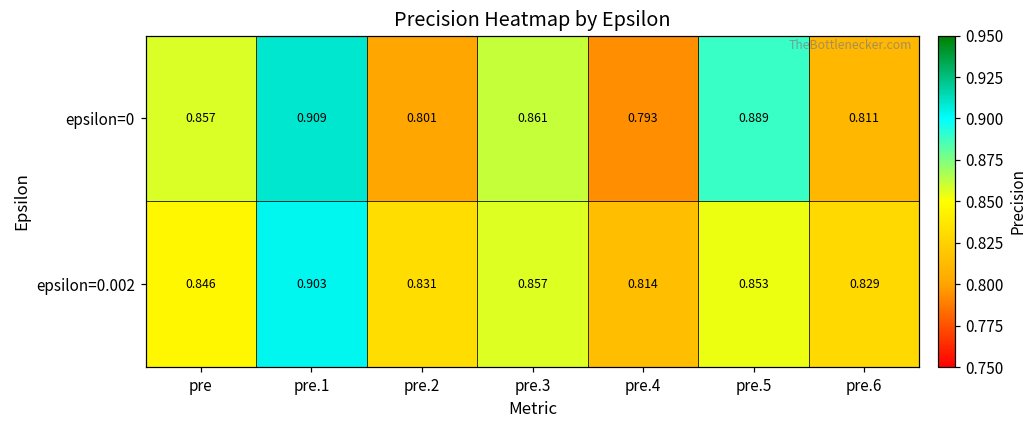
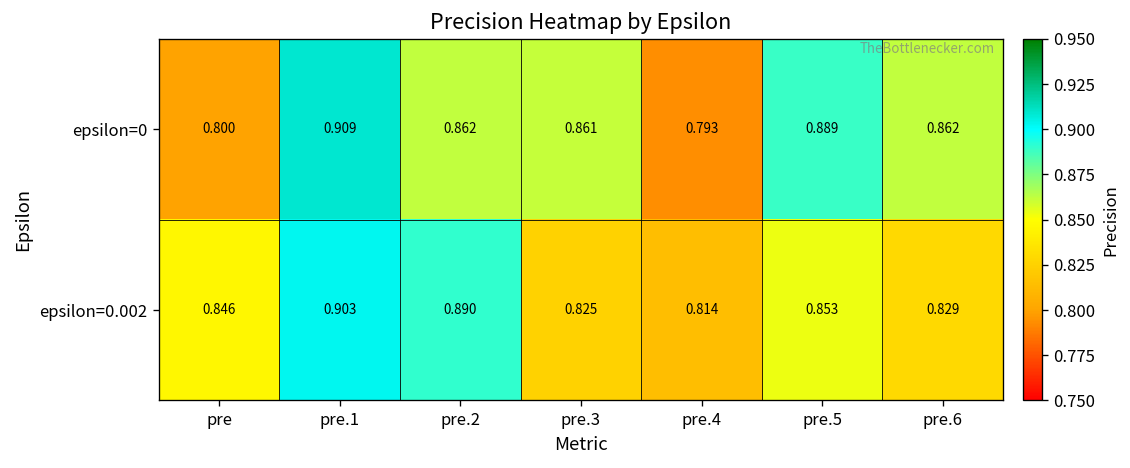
  {
    "epsilon=0": {
-     "pre": 0.857,
+     "pre": 0.800,
      "pre.1": 0.909,
-     "pre.2": 0.801,
+     "pre.2": 0.862,
      "pre.3": 0.861,
      "pre.4": 0.793,
      "pre.5": 0.889,
-     "pre.6": 0.811
+     "pre.6": 0.862
    },
    "epsilon=0.002": {
      "pre": 0.846,
      "pre.1": 0.903,
-     "pre.2": 0.831,
-     "pre.3": 0.857,
+     "pre.2": 0.890,
+     "pre.3": 0.825,
      "pre.4": 0.814,
      "pre.5": 0.853,
      "pre.6": 0.829
    }
  }
